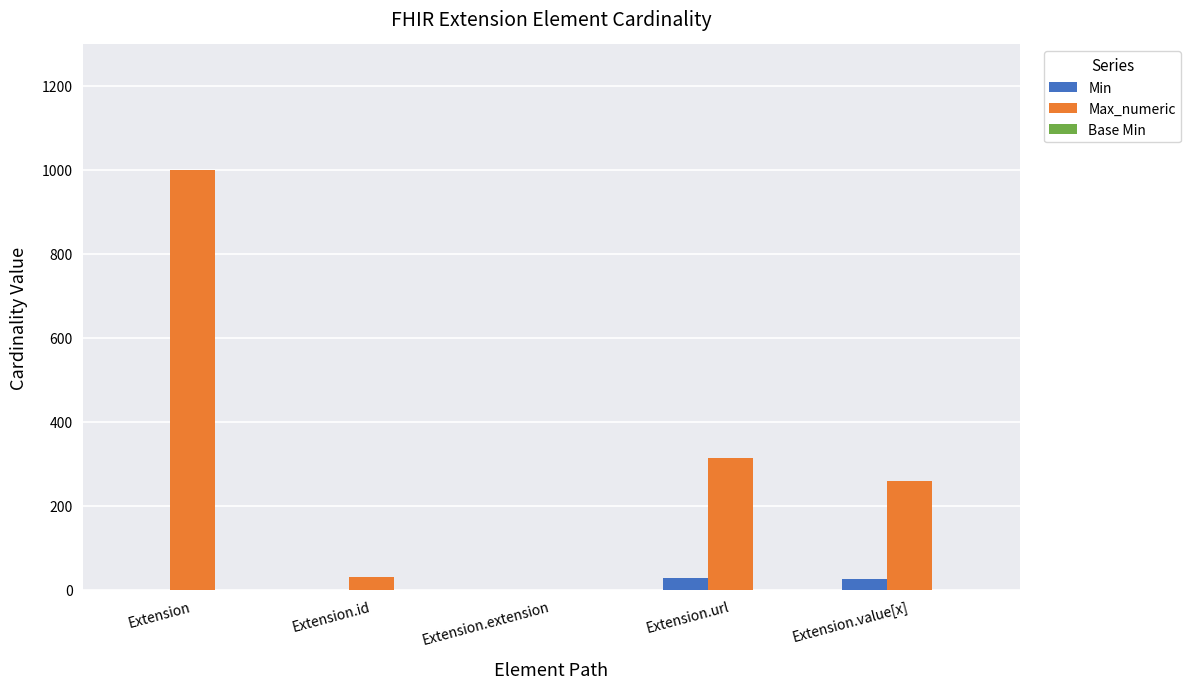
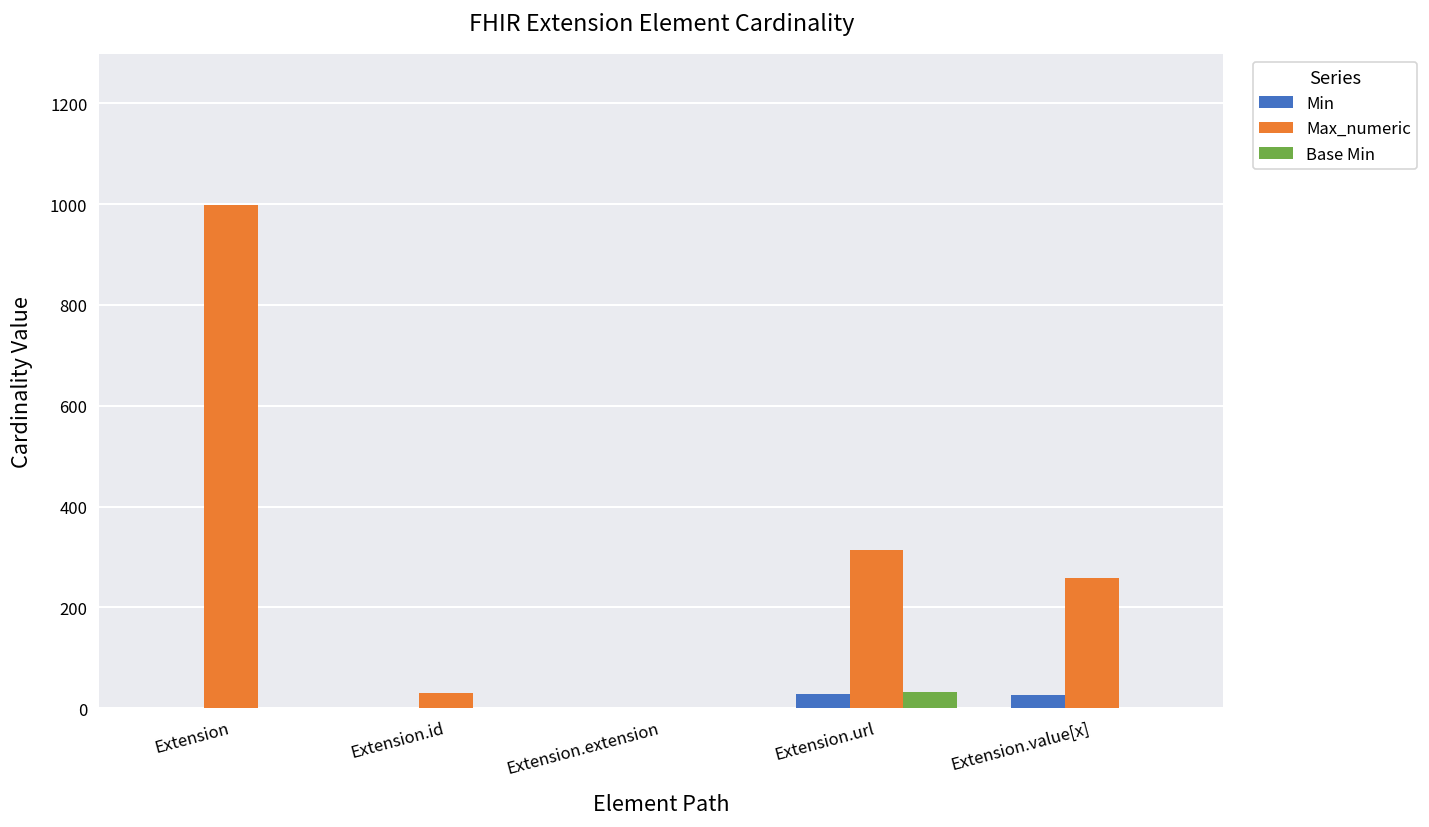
  {
    "Min": {
      "Extension": 0,
      "Extension.id": 0,
      "Extension.extension": 0,
      "Extension.url": 30,
      "Extension.value[x]": 30
    },
    "Max_numeric": {
      "Extension": 1000,
      "Extension.id": 30,
      "Extension.extension": 0,
      "Extension.url": 310,
      "Extension.value[x]": 260
    },
    "Base Min": {
      "Extension": 0,
      "Extension.id": 0,
      "Extension.extension": 0,
-     "Extension.url": 0,
+     "Extension.url": 30,
      "Extension.value[x]": 0
    }
  }
